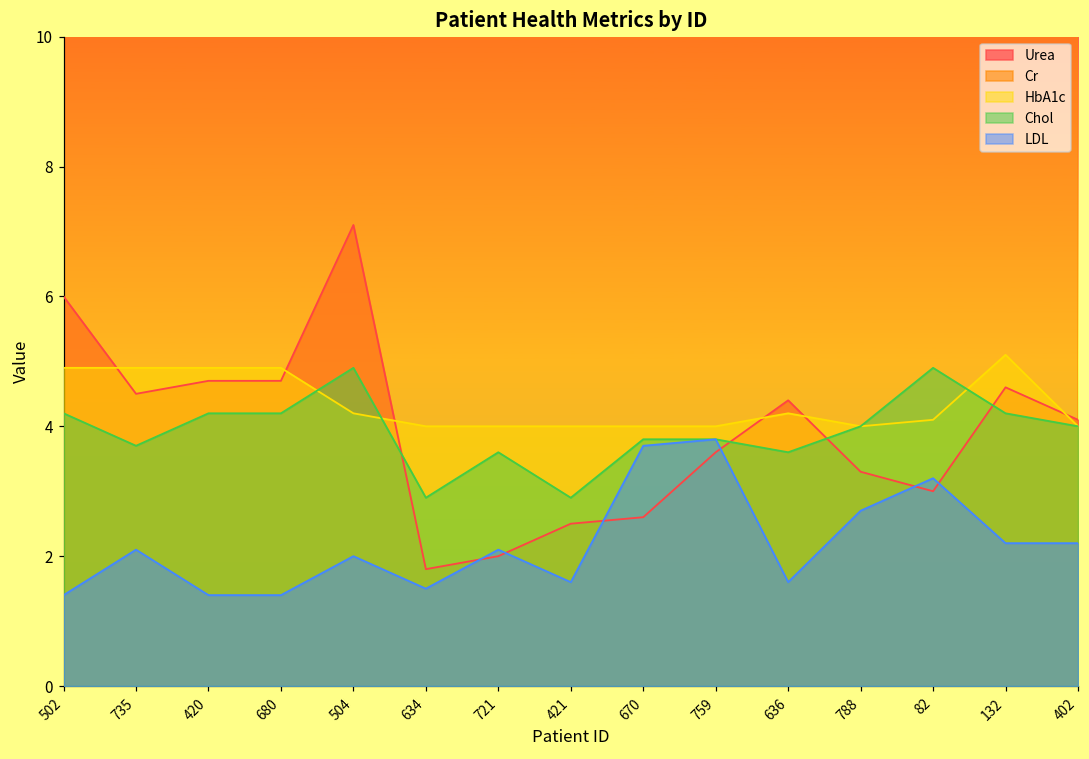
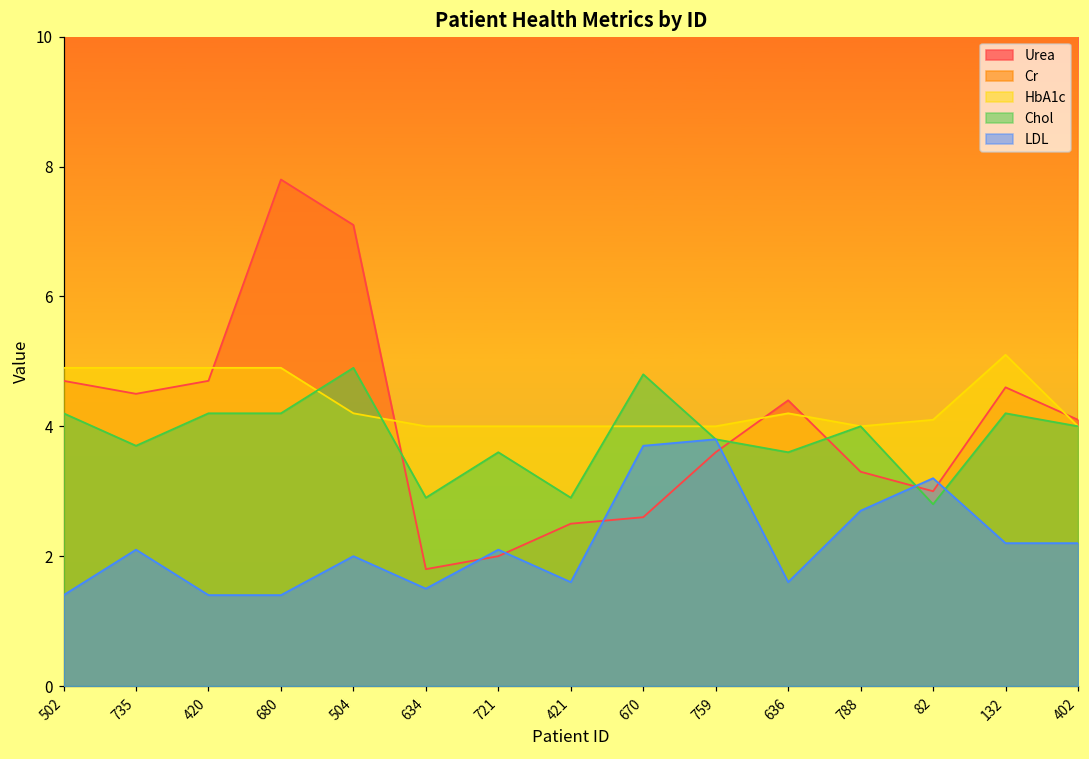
  {
    "Urea": {
-     "502": 6.0,
+     "502": 4.7,
      "735": 4.5,
      "420": 4.7,
-     "680": 4.7,
+     "680": 7.8,
      "504": 7.1,
      "634": 1.8,
      "721": 2.0,
      "421": 2.5,
      "670": 2.6,
      "759": 3.6,
      "636": 4.4,
      "788": 3.3,
      "82": 3.0,
      "132": 4.6,
      "402": 4.1
    },
    "HbA1c": {
      "502": 4.9,
      "735": 4.9,
      "420": 4.9,
      "680": 4.9,
      "504": 4.2,
      "634": 4.0,
      "721": 4.0,
      "421": 4.0,
      "670": 4.0,
      "759": 4.0,
      "636": 4.2,
      "82": 4.1,
      "132": 5.1
    },
    "Chol": {
      "502": 4.2,
      "735": 3.7,
      "420": 4.2,
      "680": 4.2,
      "504": 4.9,
      "634": 2.9,
      "721": 3.6,
      "421": 2.9,
-     "670": 3.8,
+     "670": 4.8,
      "636": 3.6,
-     "82": 4.9,
+     "82": 2.8,
      "132": 4.2
    },
    "LDL": {
      "502": 1.4,
      "735": 2.1,
      "420": 1.4,
      "680": 1.4,
      "504": 2.0,
      "634": 1.5,
      "721": 2.1,
      "421": 1.6,
      "670": 3.7,
      "636": 1.6,
      "788": 2.7,
      "82": 3.2,
      "132": 2.2,
      "402": 2.2
    }
  }
